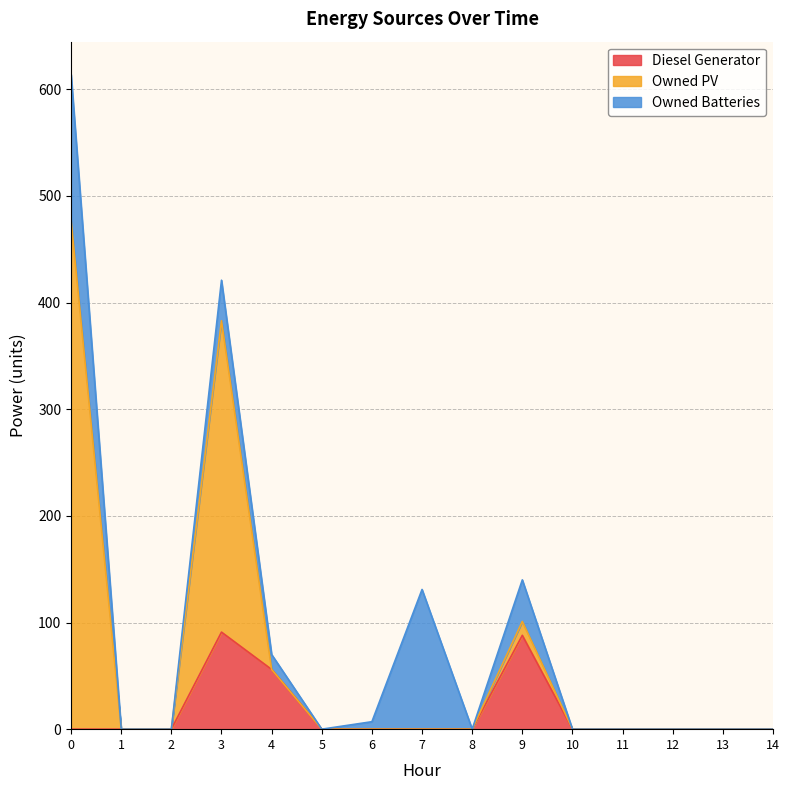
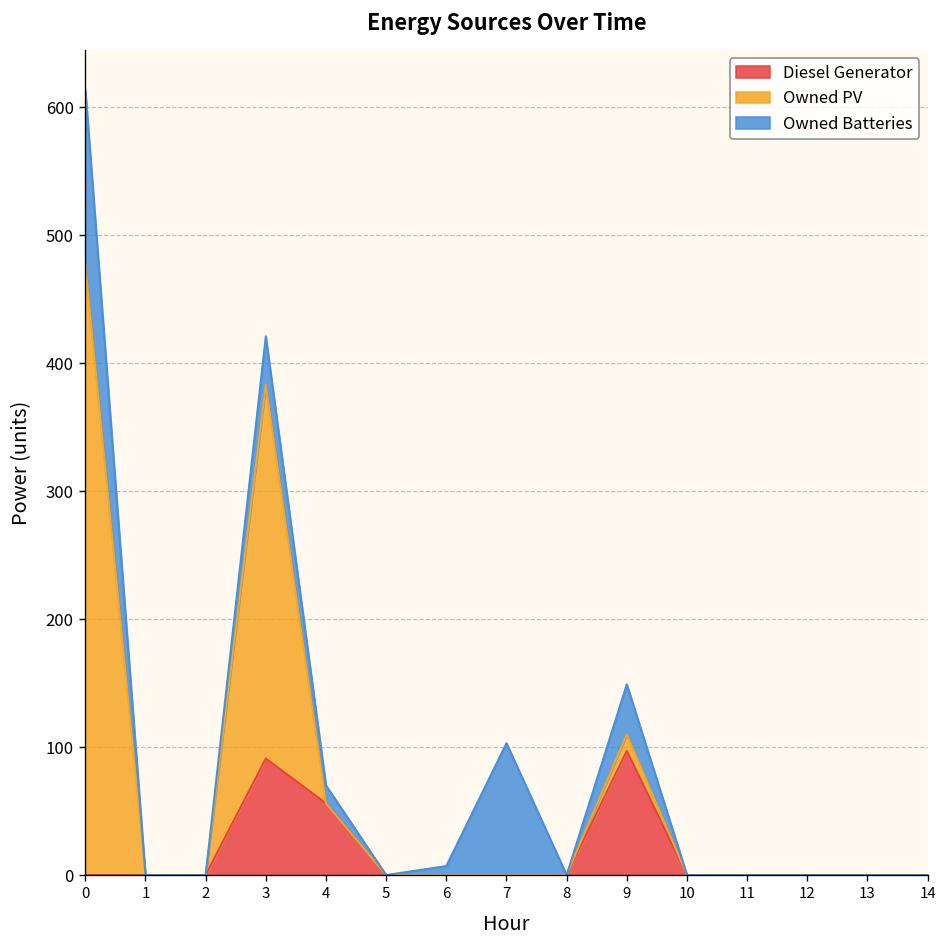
  {
    "Diesel Generator": {
      "0": 0,
      "3": 91,
-     "9": 88
+     "9": 97
    },
    "Owned PV": {
      "0": 477,
      "3": 292,
      "9": 13
    },
    "Owned Batteries": {
      "0": 137,
      "3": 38,
      "4": 14,
      "6": 7,
-     "7": 131,
+     "7": 103,
      "9": 39
    }
  }
